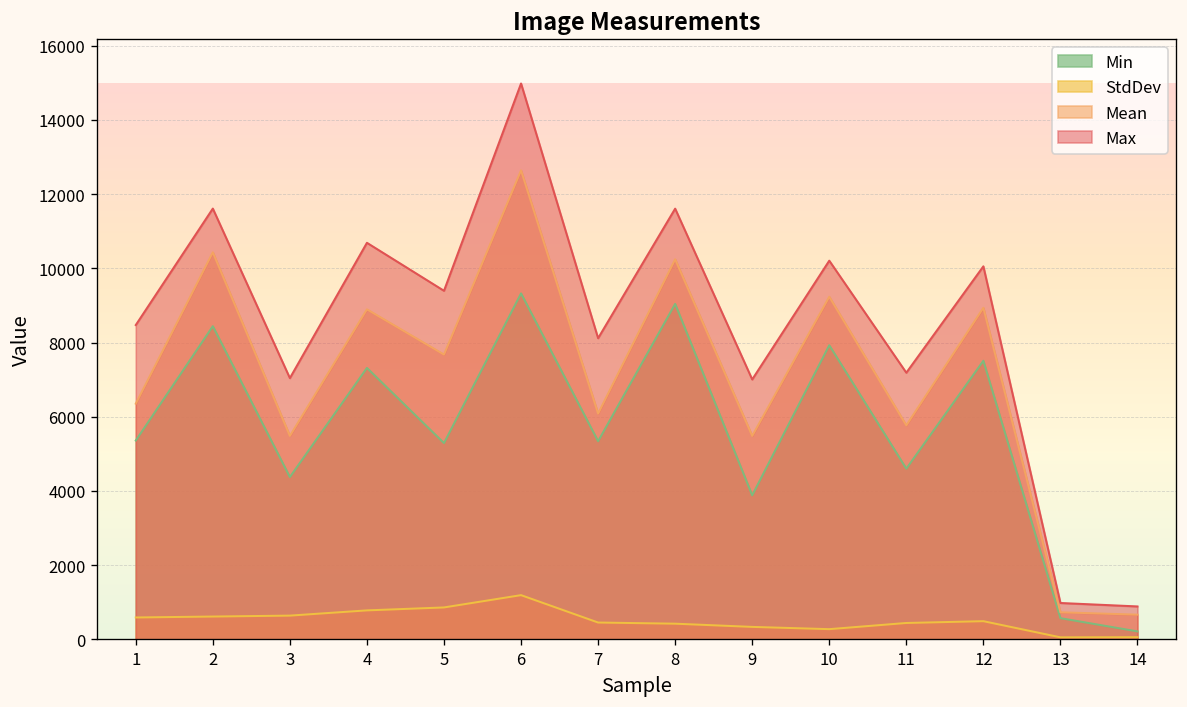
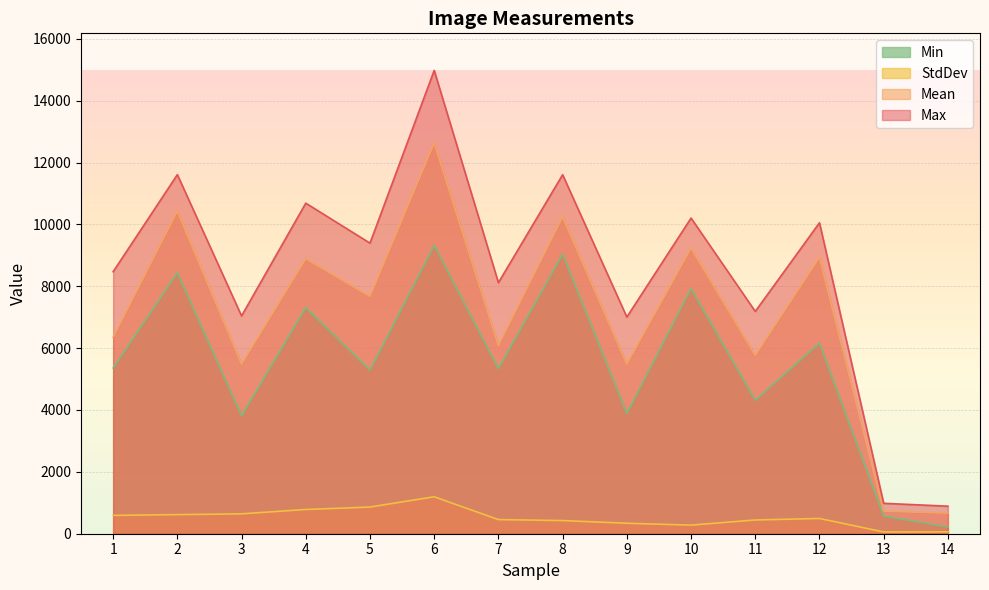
  {
    "Min": {
      "1": 5400,
      "2": 8400,
-     "3": 4400,
+     "3": 3800,
      "4": 7300,
      "5": 5300,
      "6": 9300,
      "7": 5300,
      "8": 9000,
      "9": 3900,
      "10": 7900,
-     "11": 4600,
-     "12": 7500,
+     "11": 4300,
+     "12": 6200,
      "13": 600,
      "14": 200
    }
  }
